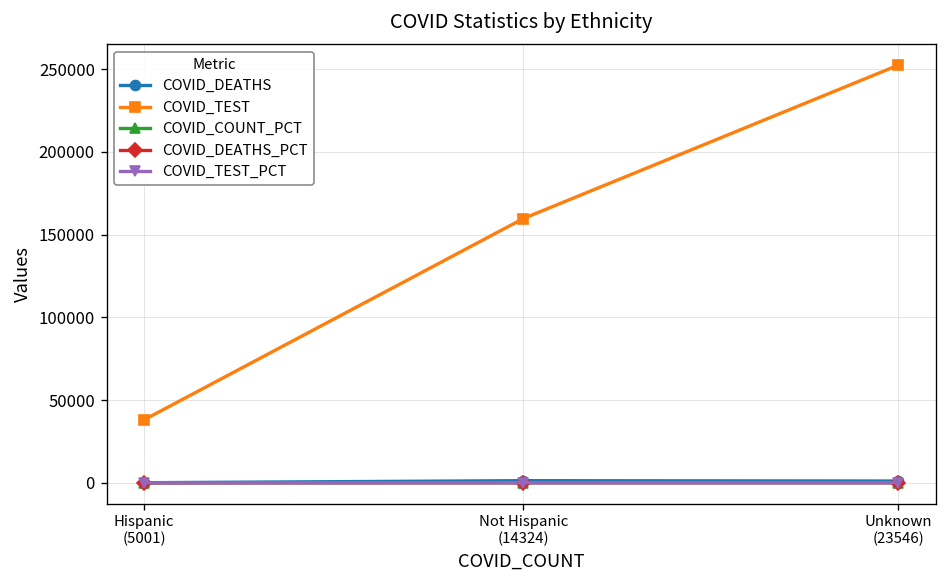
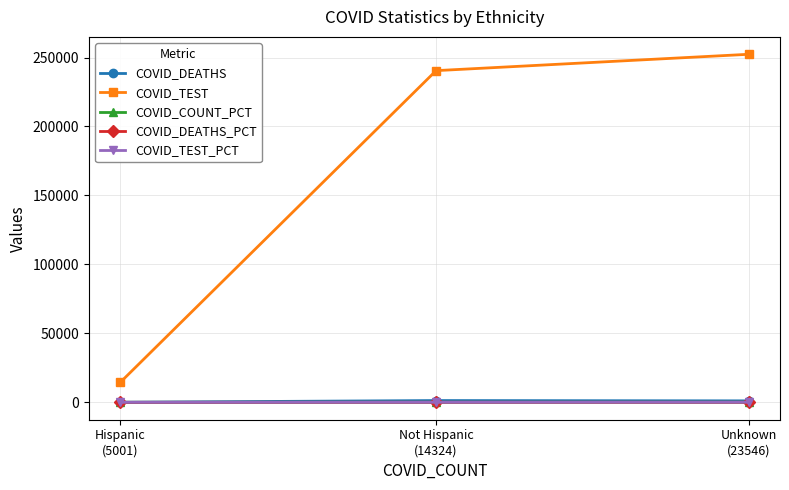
  {
    "COVID_TEST": {
-     "Hispanic (5001)": 38000,
-     "Not Hispanic (14324)": 160000,
+     "Hispanic (5001)": 14000,
+     "Not Hispanic (14324)": 240000,
      "Unknown (23546)": 252000
    }
  }
